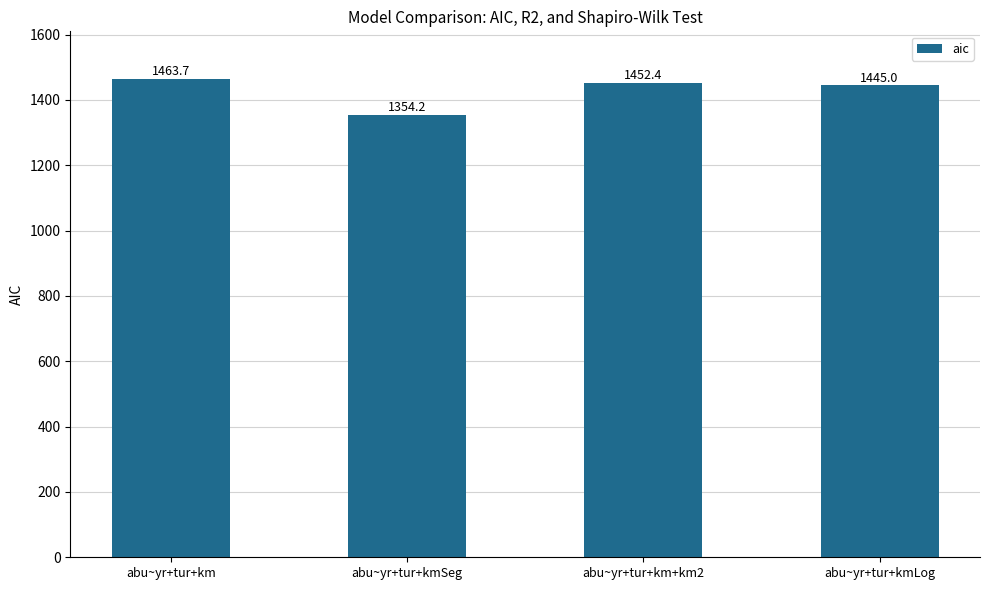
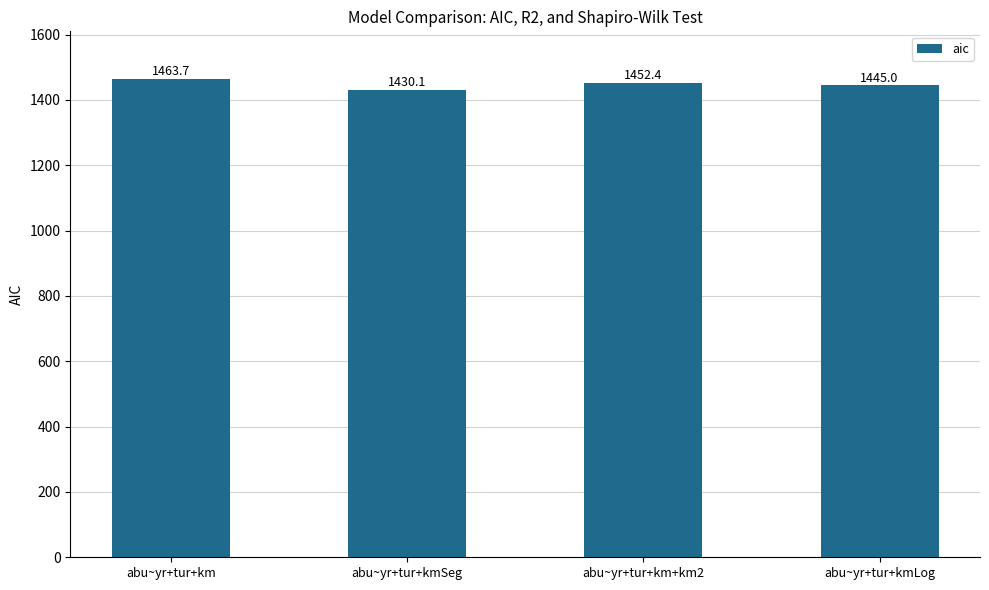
  {
    "abu~yr+tur+km": 1463.7,
-   "abu~yr+tur+kmSeg": 1354.2,
+   "abu~yr+tur+kmSeg": 1430.1,
    "abu~yr+tur+km+km2": 1452.4,
    "abu~yr+tur+kmLog": 1445.0
  }
